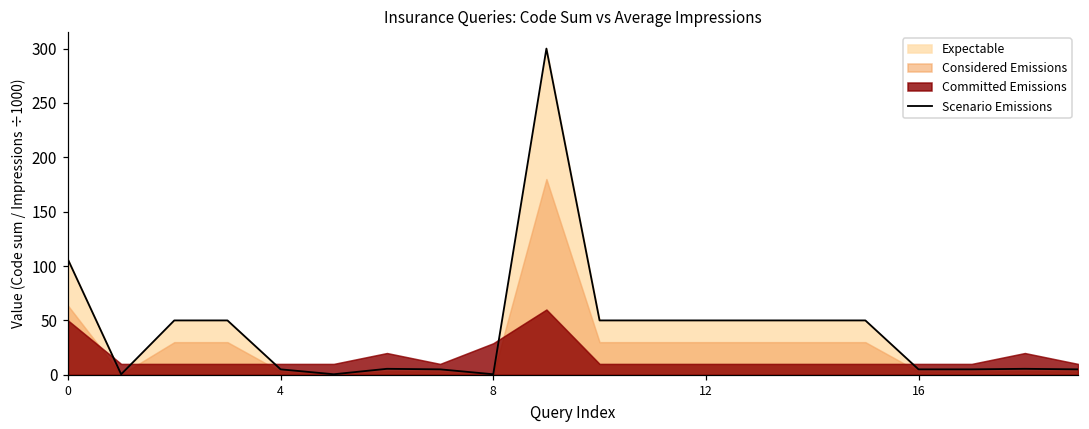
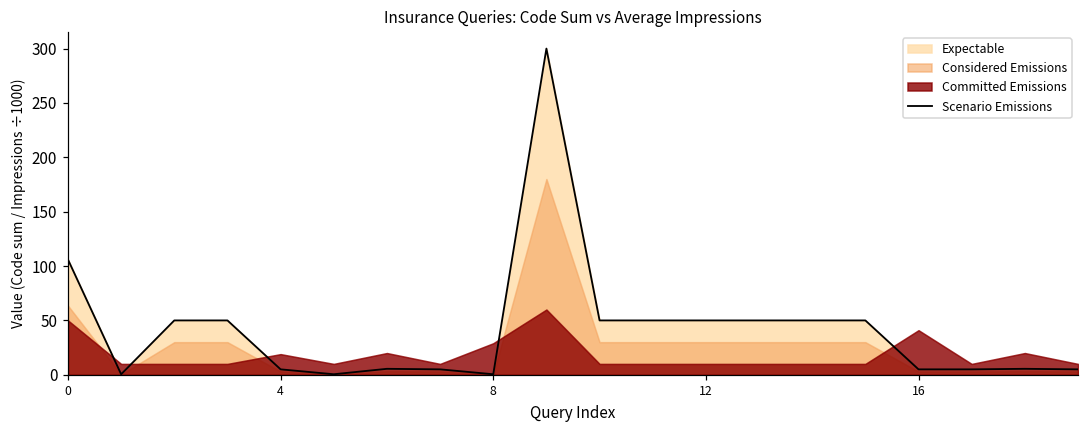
  {
    "Committed Emissions": {
      "0": 50,
-     "4": 10,
+     "4": 20,
      "8": 30,
      "12": 10,
-     "16": 10
+     "16": 40
    }
  }
